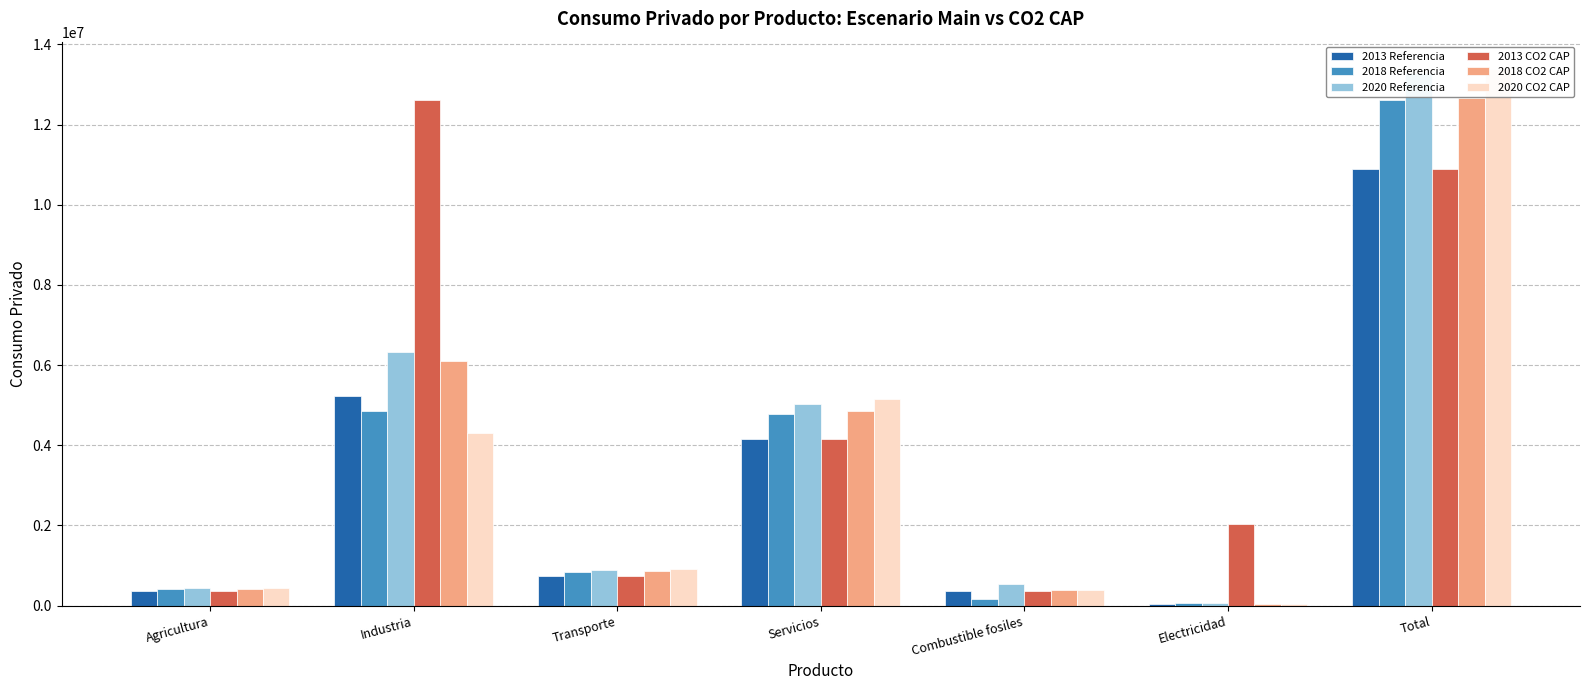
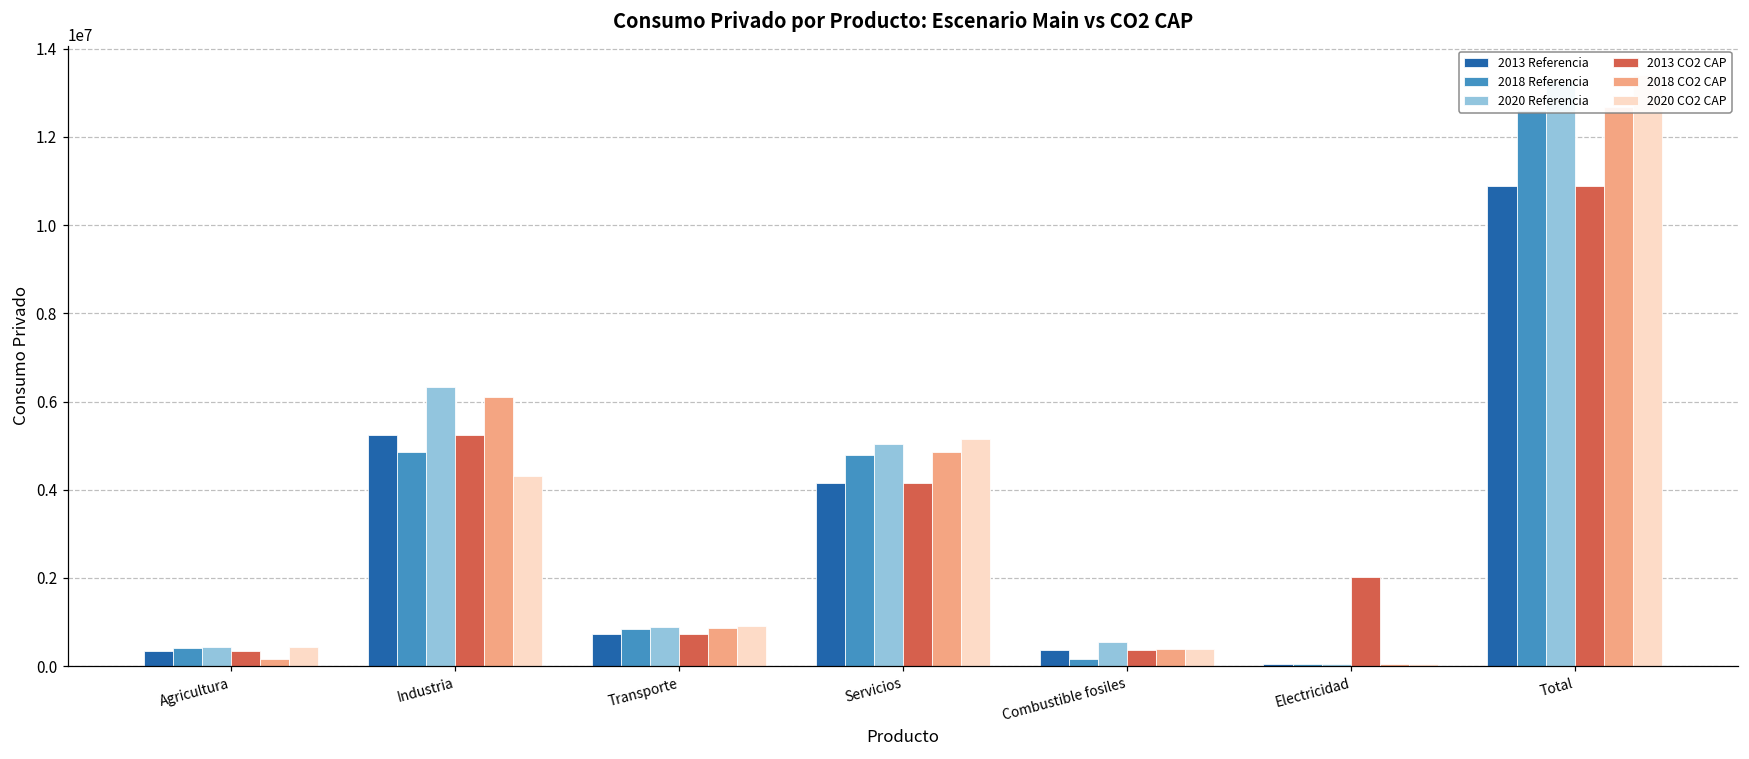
  {
    "2013 Referencia": {
      "Agricultura": 400000,
      "Industria": 5200000,
      "Transporte": 700000,
      "Servicios": 4200000,
      "Combustible fosiles": 400000,
      "Total": 10900000
    },
    "2018 Referencia": {
      "Agricultura": 400000,
      "Industria": 4900000,
      "Transporte": 800000,
      "Servicios": 4800000,
      "Combustible fosiles": 200000,
      "Total": 12600000
    },
    "2020 Referencia": {
      "Agricultura": 400000,
      "Industria": 6300000,
      "Transporte": 900000,
      "Servicios": 5000000,
      "Combustible fosiles": 500000
    },
    "2013 CO2 CAP": {
      "Agricultura": 400000,
-     "Industria": 12600000,
+     "Industria": 5200000,
      "Transporte": 700000,
      "Servicios": 4200000,
      "Combustible fosiles": 400000,
      "Electricidad": 2000000,
      "Total": 10900000
    },
    "2018 CO2 CAP": {
-     "Agricultura": 400000,
+     "Agricultura": 200000,
      "Industria": 6100000,
      "Transporte": 900000,
      "Servicios": 4900000,
      "Combustible fosiles": 400000,
      "Total": 12700000
    },
    "2020 CO2 CAP": {
      "Agricultura": 400000,
      "Industria": 4300000,
      "Transporte": 900000,
      "Servicios": 5200000,
      "Combustible fosiles": 400000
    }
  }
